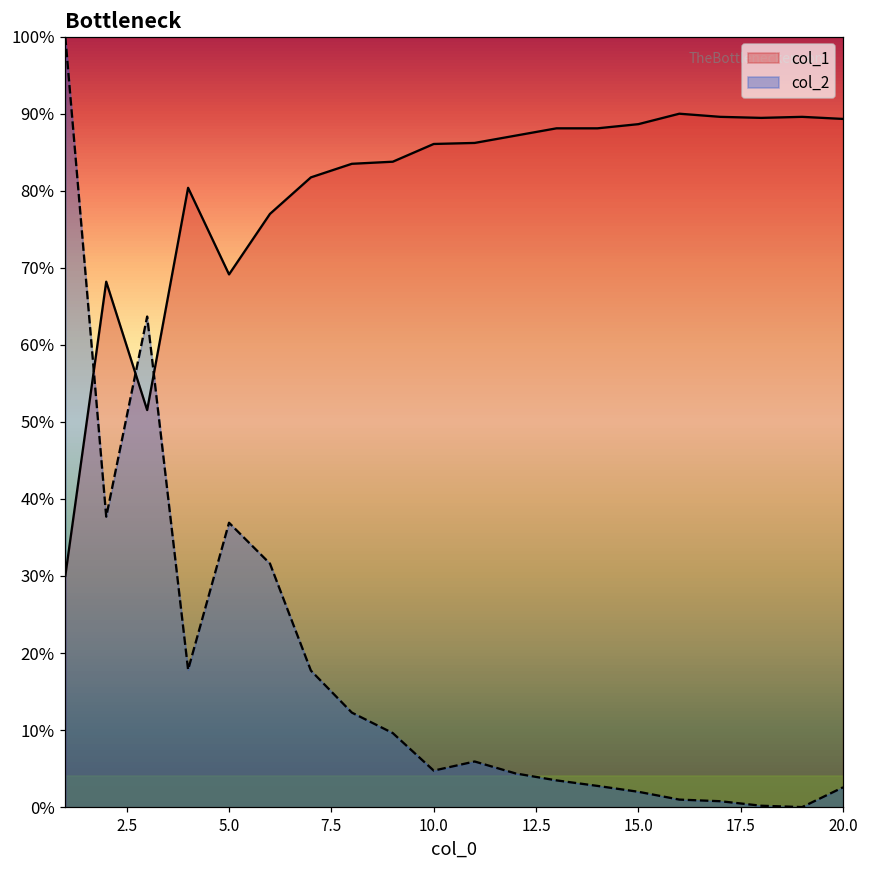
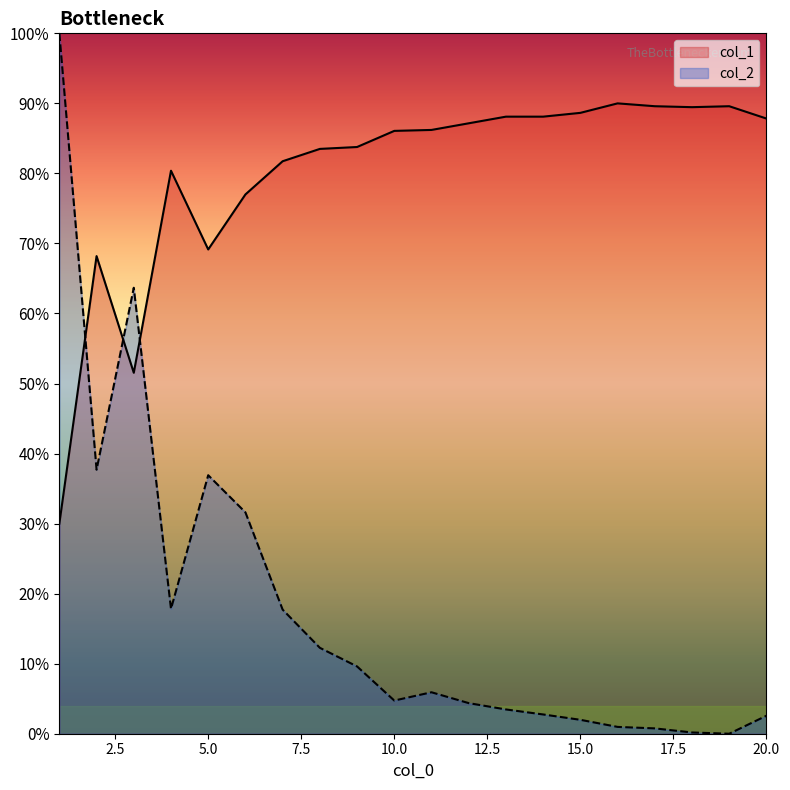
  {
    "col_1": {
      "5.0": "69%",
      "10.0": "86%",
      "15.0": "89%",
-     "20.0": "89%"
+     "20.0": "88%"
    },
    "col_2": {
      "5.0": "37%",
      "10.0": "5%"
    }
  }
